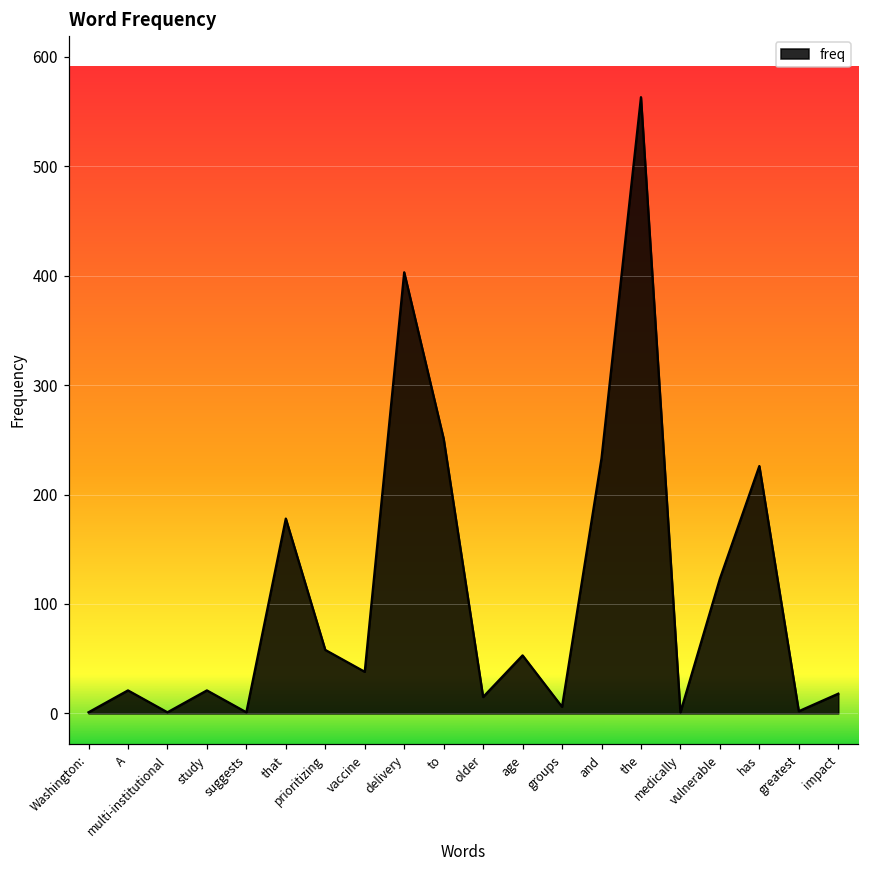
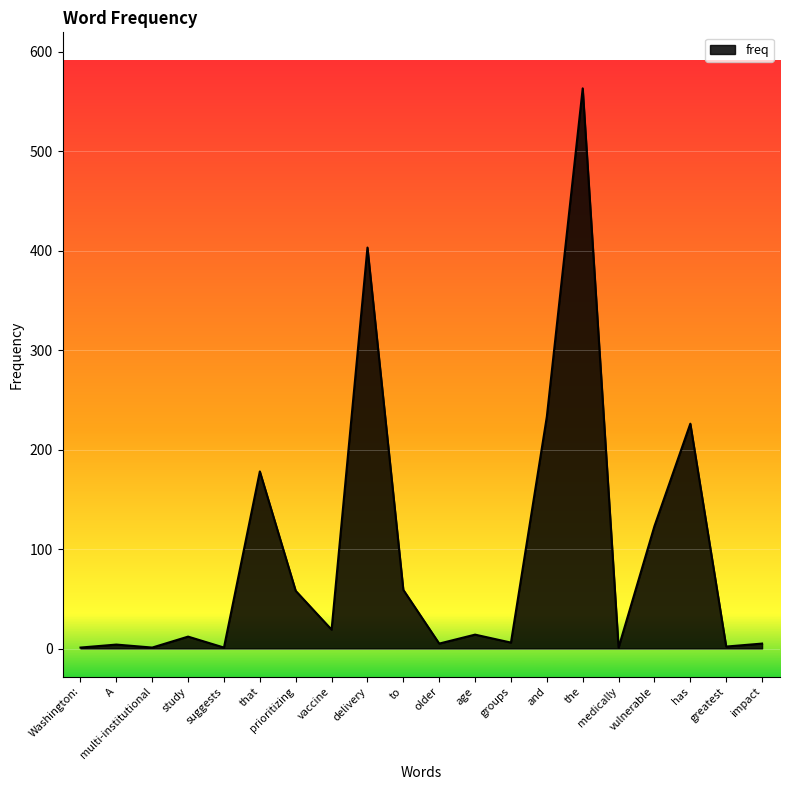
  {
    "Washington:": 0,
-   "A": 20,
+   "A": 0,
    "multi-institutional": 0,
-   "study": 20,
+   "study": 10,
    "suggests": 0,
    "that": 180,
    "prioritizing": 60,
-   "vaccine": 40,
+   "vaccine": 20,
    "delivery": 400,
-   "to": 250,
-   "older": 20,
-   "age": 50,
+   "to": 60,
+   "older": 10,
+   "age": 10,
    "groups": 10,
    "and": 230,
    "the": 560,
    "medically": 0,
    "vulnerable": 120,
    "has": 230,
    "greatest": 0,
-   "impact": 20
+   "impact": 10
  }
